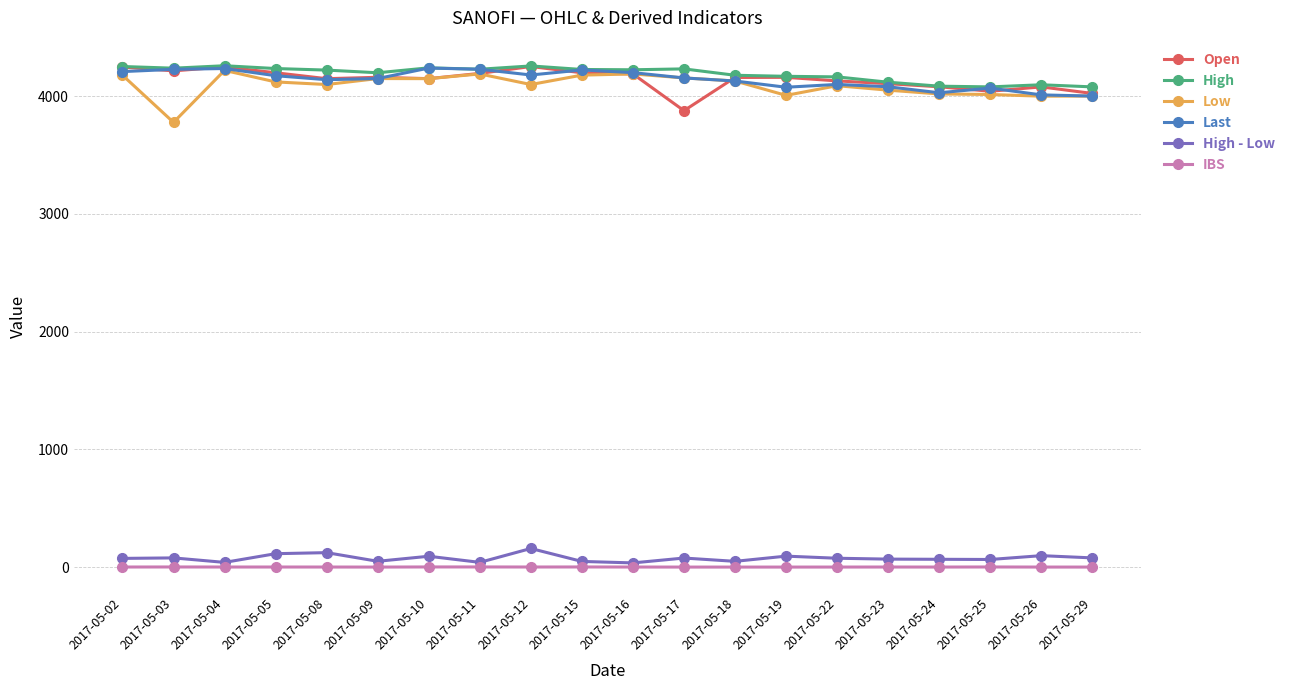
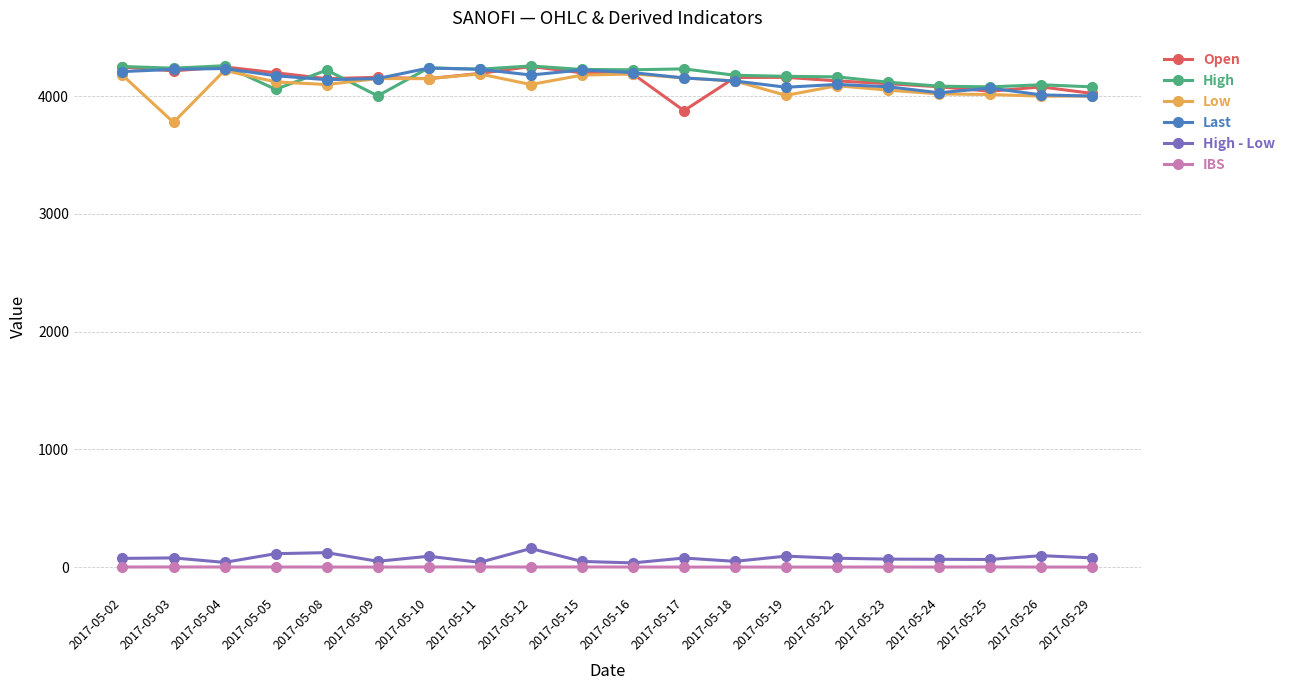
  {
    "Open": {
      "2017-05-05": 4200,
      "2017-05-17": 3880,
      "2017-05-22": 4130,
      "2017-05-25": 4040,
      "2017-05-29": 4020
    },
    "High": {
-     "2017-05-05": 4240,
+     "2017-05-05": 4060,
      "2017-05-08": 4220,
-     "2017-05-09": 4200,
+     "2017-05-09": 4000,
      "2017-05-16": 4230,
      "2017-05-17": 4230,
      "2017-05-22": 4170,
      "2017-05-29": 4080
    },
    "Low": {
      "2017-05-02": 4180,
      "2017-05-03": 3780,
      "2017-05-05": 4120,
      "2017-05-08": 4100,
      "2017-05-12": 4100,
      "2017-05-19": 4010,
      "2017-05-23": 4050,
      "2017-05-25": 4020
    },
    "IBS": {
      "2017-05-02": 0,
      "2017-05-03": 0,
      "2017-05-04": 0,
      "2017-05-05": 0,
      "2017-05-08": 0,
      "2017-05-09": 0,
      "2017-05-10": 0,
      "2017-05-11": 0,
      "2017-05-12": 0,
      "2017-05-15": 0,
      "2017-05-16": 0,
      "2017-05-17": 0,
      "2017-05-18": 0,
      "2017-05-19": 0,
      "2017-05-22": 0,
      "2017-05-23": 0,
      "2017-05-24": 0,
      "2017-05-25": 0,
      "2017-05-26": 0,
      "2017-05-29": 0
    }
  }
